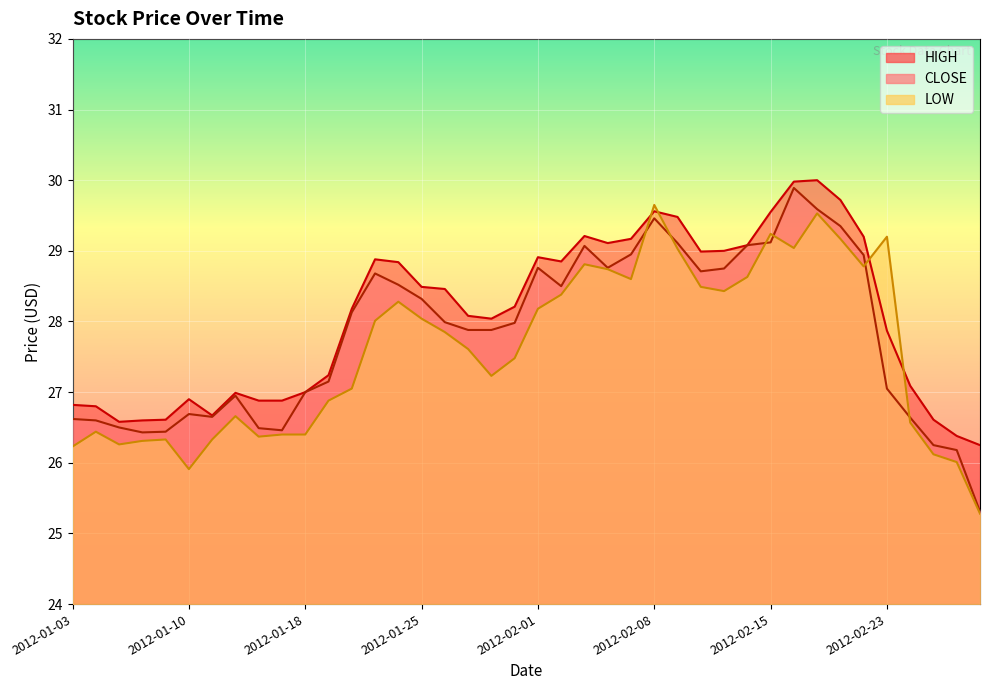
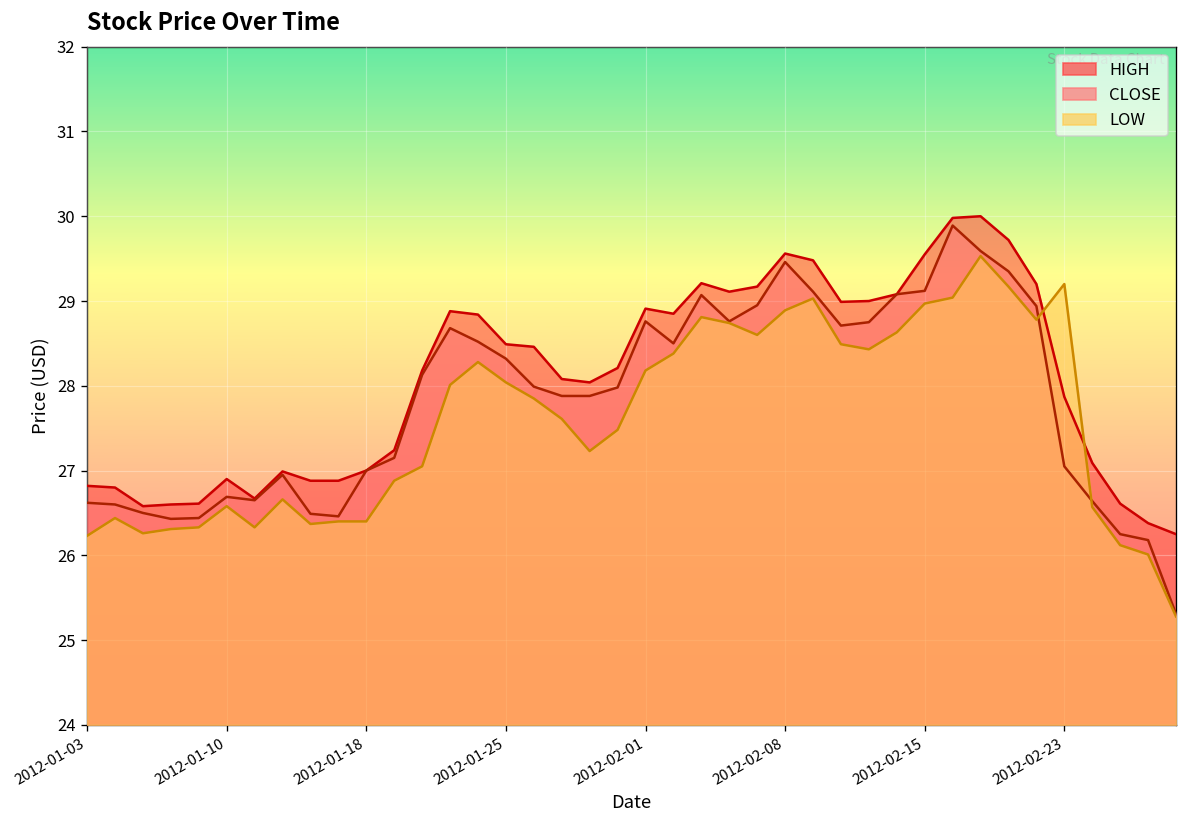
  {
    "LOW": {
      "2012-01-03": 26.2,
-     "2012-01-10": 25.9,
+     "2012-01-10": 26.6,
      "2012-01-18": 26.4,
      "2012-01-25": 28.0,
      "2012-02-01": 28.2,
-     "2012-02-08": 29.7,
-     "2012-02-15": 29.2,
+     "2012-02-08": 28.9,
+     "2012-02-15": 29.0,
      "2012-02-23": 29.2
    }
  }
